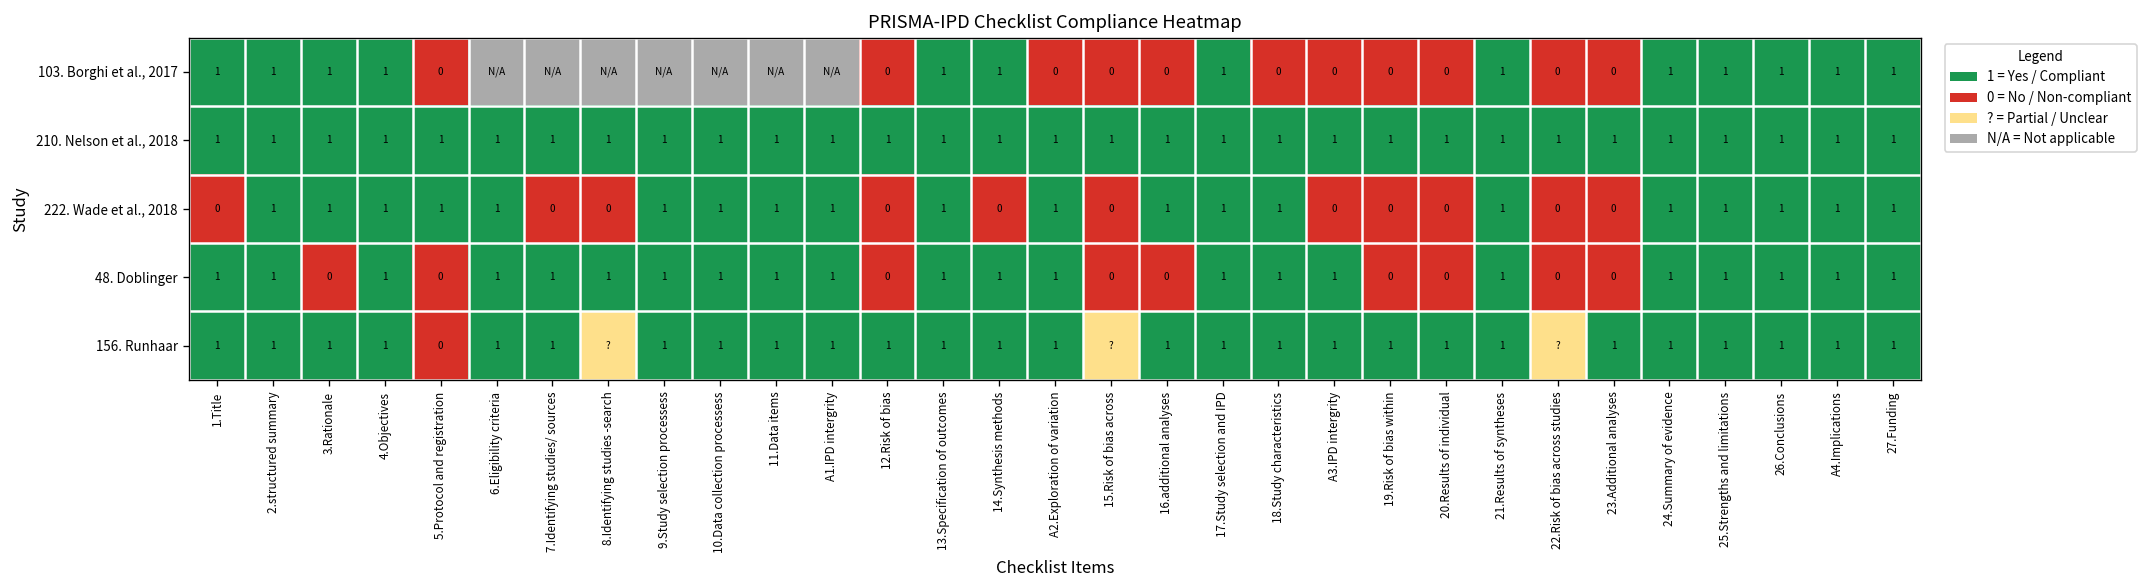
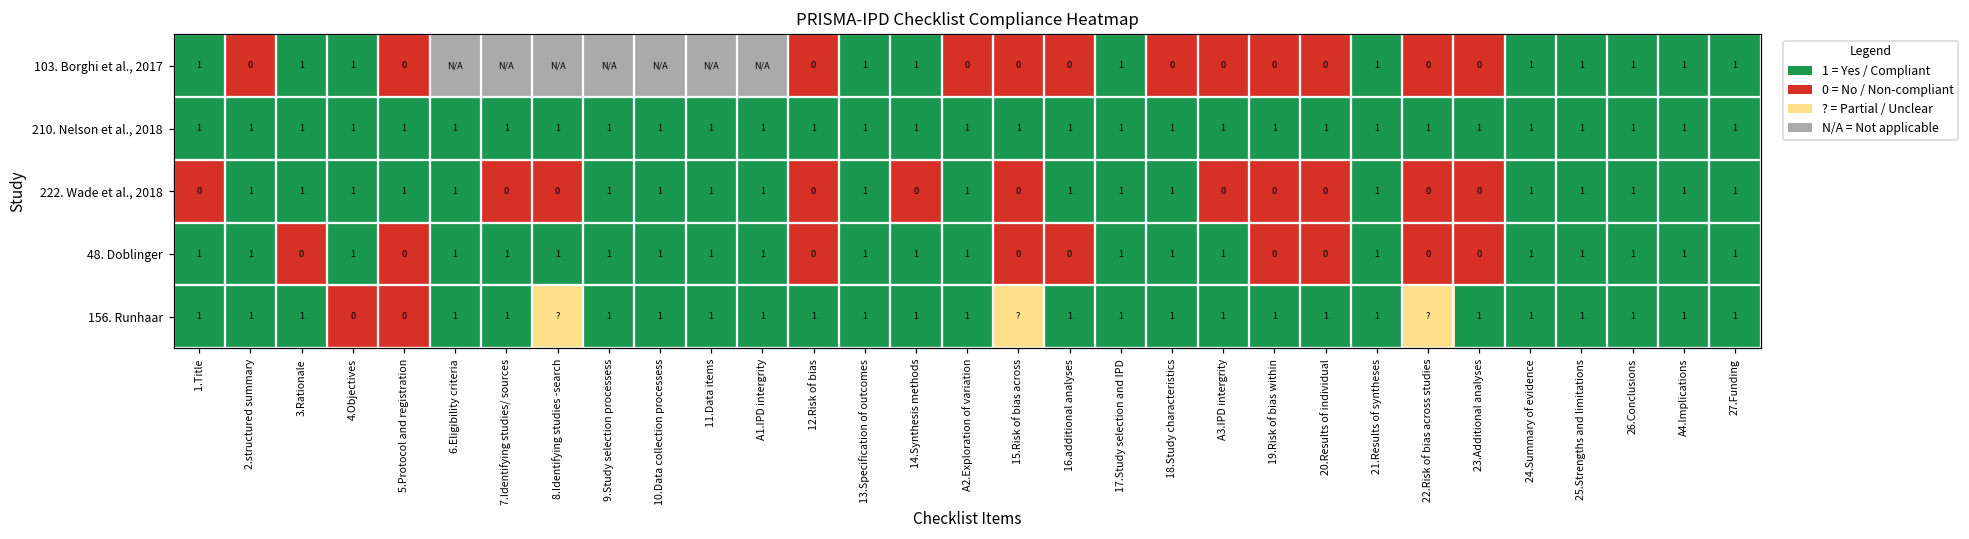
  {
    "103. Borghi et al., 2017": {
      "1.Title": 1,
-     "2.structured summary": 1,
+     "2.structured summary": 0,
      "3.Rationale": 1,
      "4.Objectives": 1,
      "5.Protocol and registration": 0,
      "12.Risk of bias": 0,
      "13.Specification of outcomes": 1,
      "14.Synthesis methods": 1,
      "A2.Exploration of variation": 0,
      "15.Risk of bias across": 0,
      "16.additional analyses": 0,
      "17.Study selection and IPD": 1,
      "18.Study characteristics": 0,
      "A3.IPD intergrity": 0,
      "19.Risk of bias within": 0,
      "20.Results of individual": 0,
      "21.Results of syntheses": 1,
      "22.Risk of bias across studies": 0,
      "23.Additional analyses": 0,
      "24.Summary of evidence": 1,
      "25.Strengths and limitations": 1,
      "26.Conclusions": 1,
      "A4.Implications": 1,
      "27.Funding": 1
    },
    "210. Nelson et al., 2018": {
      "1.Title": 1,
      "2.structured summary": 1,
      "3.Rationale": 1,
      "4.Objectives": 1,
      "5.Protocol and registration": 1,
      "6.Eligibility criteria": 1,
      "7.Identifying studies/ sources": 1,
      "8.Identifying studies -search": 1,
      "9.Study selection processess": 1,
      "10.Data collection processess": 1,
      "11.Data items": 1,
      "A1.IPD intergrity": 1,
      "12.Risk of bias": 1,
      "13.Specification of outcomes": 1,
      "14.Synthesis methods": 1,
      "A2.Exploration of variation": 1,
      "15.Risk of bias across": 1,
      "16.additional analyses": 1,
      "17.Study selection and IPD": 1,
      "18.Study characteristics": 1,
      "A3.IPD intergrity": 1,
      "19.Risk of bias within": 1,
      "20.Results of individual": 1,
      "21.Results of syntheses": 1,
      "22.Risk of bias across studies": 1,
      "23.Additional analyses": 1,
      "24.Summary of evidence": 1,
      "25.Strengths and limitations": 1,
      "26.Conclusions": 1,
      "A4.Implications": 1,
      "27.Funding": 1
    },
    "222. Wade et al., 2018": {
      "1.Title": 0,
      "2.structured summary": 1,
      "3.Rationale": 1,
      "4.Objectives": 1,
      "5.Protocol and registration": 1,
      "6.Eligibility criteria": 1,
      "7.Identifying studies/ sources": 0,
      "8.Identifying studies -search": 0,
      "9.Study selection processess": 1,
      "10.Data collection processess": 1,
      "11.Data items": 1,
      "A1.IPD intergrity": 1,
      "12.Risk of bias": 0,
      "13.Specification of outcomes": 1,
      "14.Synthesis methods": 0,
      "A2.Exploration of variation": 1,
      "15.Risk of bias across": 0,
      "16.additional analyses": 1,
      "17.Study selection and IPD": 1,
      "18.Study characteristics": 1,
      "A3.IPD intergrity": 0,
      "19.Risk of bias within": 0,
      "20.Results of individual": 0,
      "21.Results of syntheses": 1,
      "22.Risk of bias across studies": 0,
      "23.Additional analyses": 0,
      "24.Summary of evidence": 1,
      "25.Strengths and limitations": 1,
      "26.Conclusions": 1,
      "A4.Implications": 1,
      "27.Funding": 1
    },
    "48. Doblinger": {
      "1.Title": 1,
      "2.structured summary": 1,
      "3.Rationale": 0,
      "4.Objectives": 1,
      "5.Protocol and registration": 0,
      "6.Eligibility criteria": 1,
      "7.Identifying studies/ sources": 1,
      "8.Identifying studies -search": 1,
      "9.Study selection processess": 1,
      "10.Data collection processess": 1,
      "11.Data items": 1,
      "A1.IPD intergrity": 1,
      "12.Risk of bias": 0,
      "13.Specification of outcomes": 1,
      "14.Synthesis methods": 1,
      "A2.Exploration of variation": 1,
      "15.Risk of bias across": 0,
      "16.additional analyses": 0,
      "17.Study selection and IPD": 1,
      "18.Study characteristics": 1,
      "A3.IPD intergrity": 1,
      "19.Risk of bias within": 0,
      "20.Results of individual": 0,
      "21.Results of syntheses": 1,
      "22.Risk of bias across studies": 0,
      "23.Additional analyses": 0,
      "24.Summary of evidence": 1,
      "25.Strengths and limitations": 1,
      "26.Conclusions": 1,
      "A4.Implications": 1,
      "27.Funding": 1
    },
    "156. Runhaar": {
      "1.Title": 1,
      "2.structured summary": 1,
      "3.Rationale": 1,
-     "4.Objectives": 1,
+     "4.Objectives": 0,
      "5.Protocol and registration": 0,
      "6.Eligibility criteria": 1,
      "7.Identifying studies/ sources": 1,
      "9.Study selection processess": 1,
      "10.Data collection processess": 1,
      "11.Data items": 1,
      "A1.IPD intergrity": 1,
      "12.Risk of bias": 1,
      "13.Specification of outcomes": 1,
      "14.Synthesis methods": 1,
      "A2.Exploration of variation": 1,
      "16.additional analyses": 1,
      "17.Study selection and IPD": 1,
      "18.Study characteristics": 1,
      "A3.IPD intergrity": 1,
      "19.Risk of bias within": 1,
      "20.Results of individual": 1,
      "21.Results of syntheses": 1,
      "23.Additional analyses": 1,
      "24.Summary of evidence": 1,
      "25.Strengths and limitations": 1,
      "26.Conclusions": 1,
      "A4.Implications": 1,
      "27.Funding": 1
    }
  }
